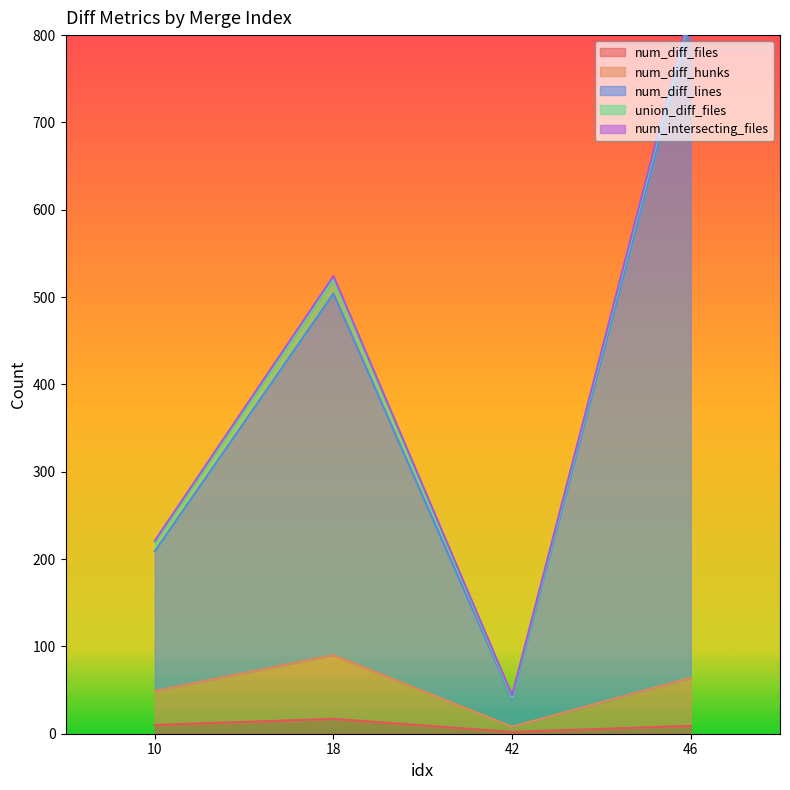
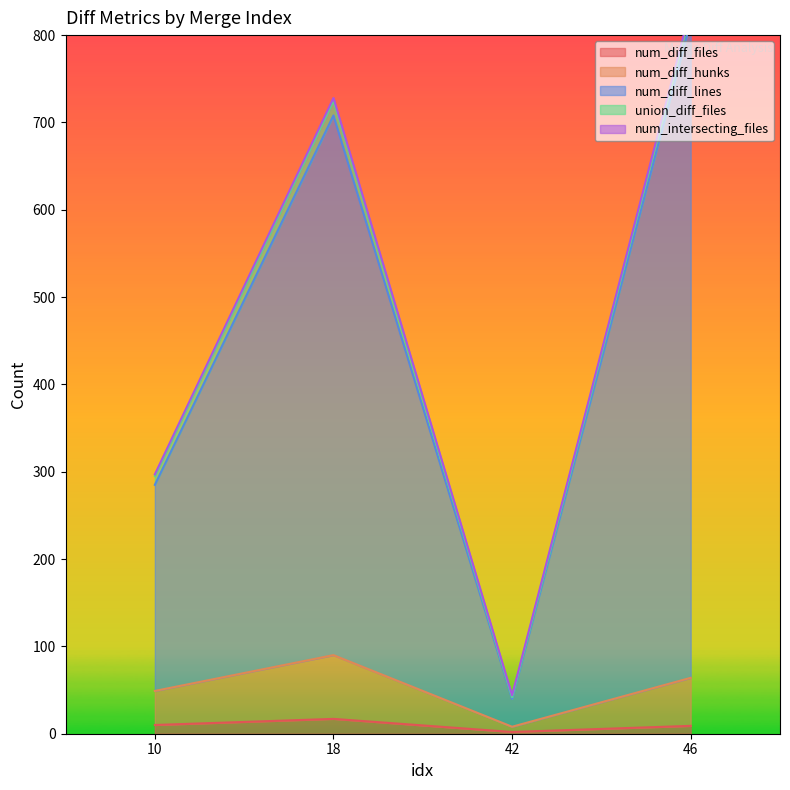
  {
    "num_diff_lines": {
-     "10": 160,
-     "18": 410
+     "10": 240,
+     "18": 620
    },
    "union_diff_files": {
      "18": 20
    },
    "num_intersecting_files": {
      "18": 0
    }
  }
